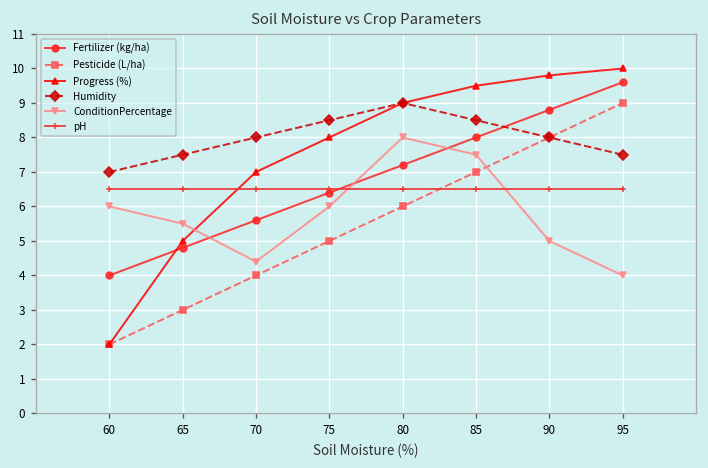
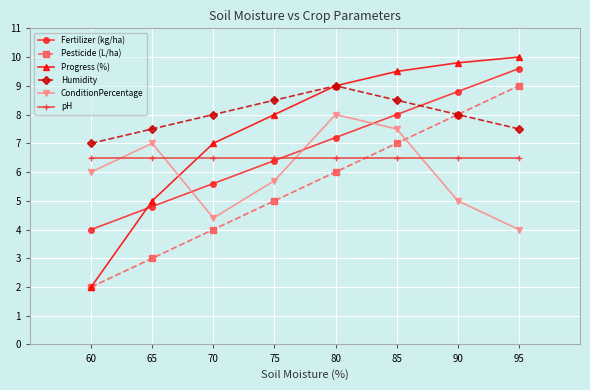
  {
    "ConditionPercentage": {
      "60": 6.0,
-     "65": 5.5,
+     "65": 7.0,
      "70": 4.4,
-     "75": 6.0,
+     "75": 5.7,
      "80": 8.0,
      "85": 7.5,
      "90": 5.0,
      "95": 4.0
    }
  }
